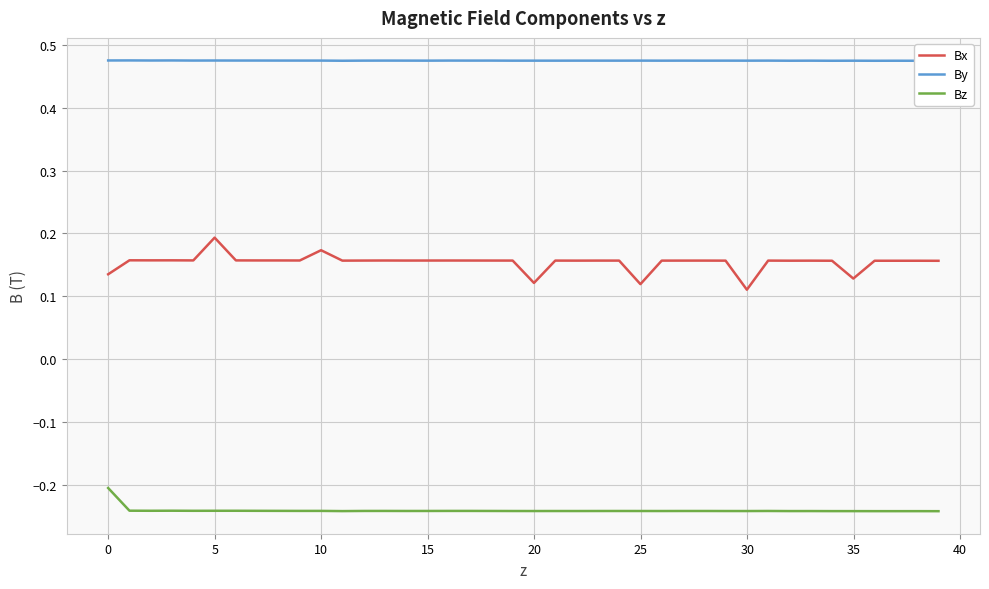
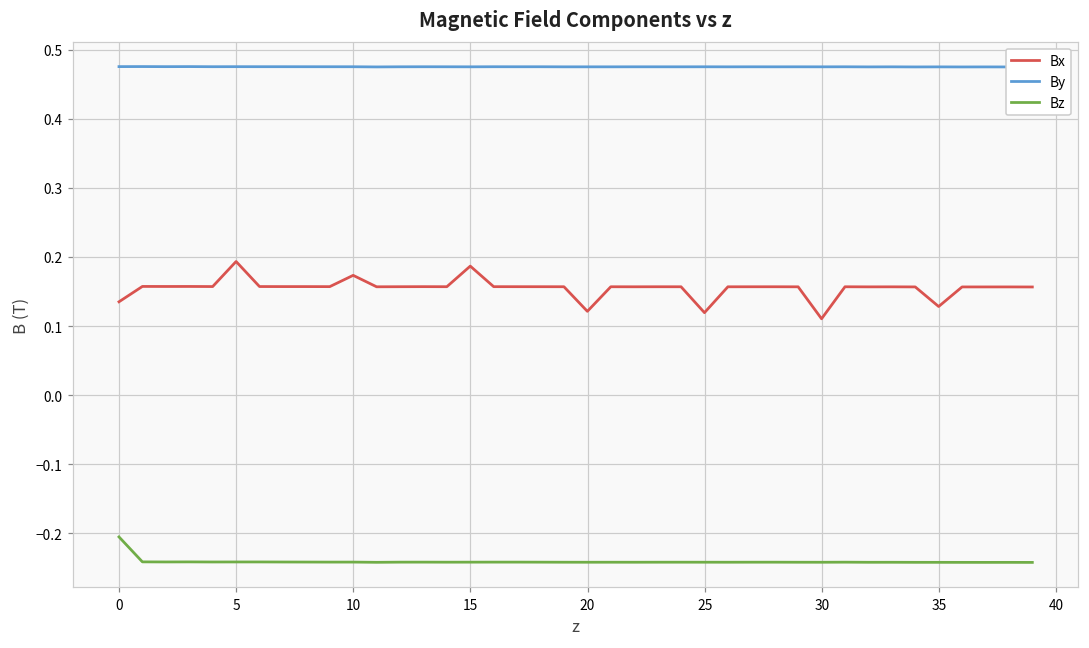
  {
    "Bx": {
      "0": 0.14,
      "5": 0.19,
      "10": 0.17,
-     "15": 0.16,
+     "15": 0.19,
      "20": 0.12,
      "25": 0.12,
      "30": 0.11,
      "35": 0.13
    },
    "By": {
      "0": 0.48,
      "5": 0.48,
      "10": 0.48,
      "15": 0.48,
      "20": 0.48,
      "25": 0.48,
      "30": 0.48,
      "35": 0.47
    },
    "Bz": {
      "0": -0.21,
      "5": -0.24,
      "10": -0.24,
      "15": -0.24,
      "20": -0.24,
      "25": -0.24,
      "30": -0.24,
      "35": -0.24
    }
  }
